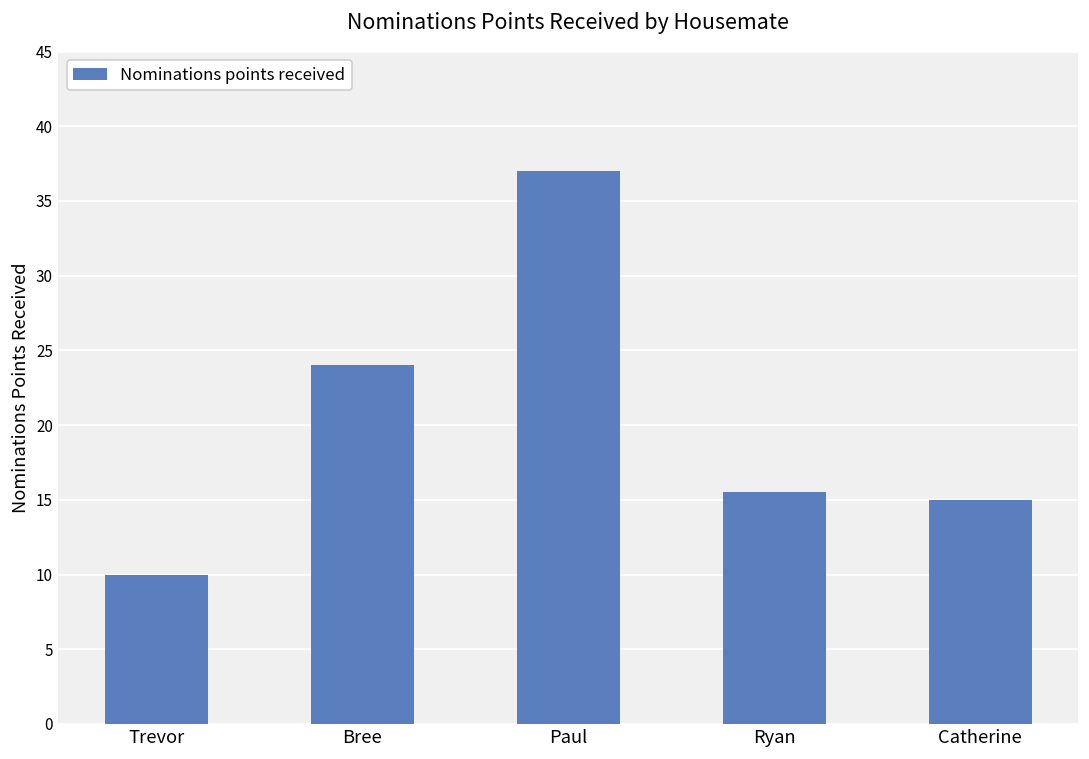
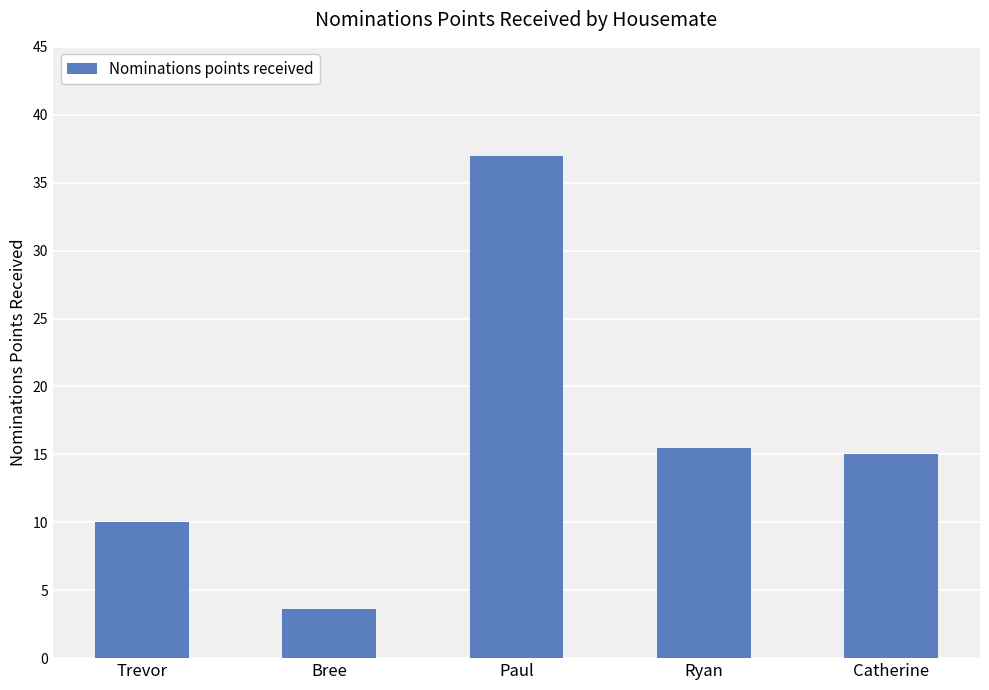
  {
    "Trevor": 10.0,
-   "Bree": 24.0,
+   "Bree": 3.6,
    "Paul": 37.0,
    "Ryan": 15.5,
    "Catherine": 15.0
  }
